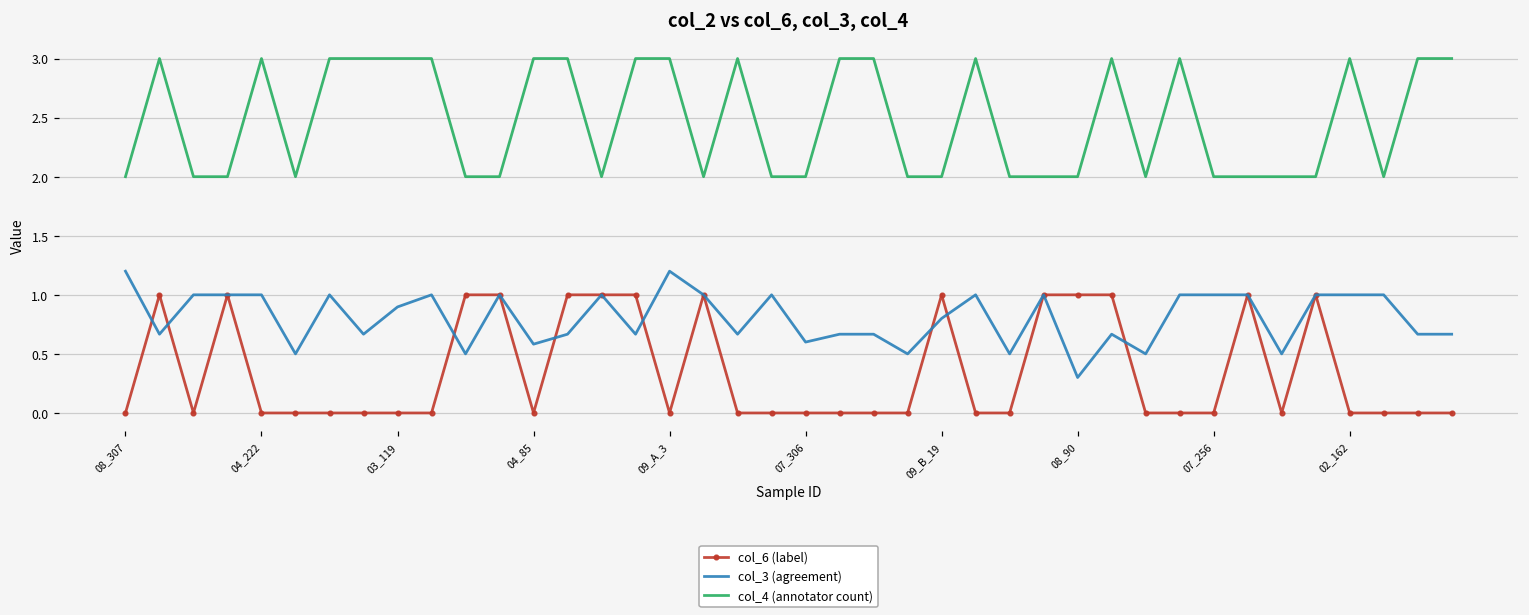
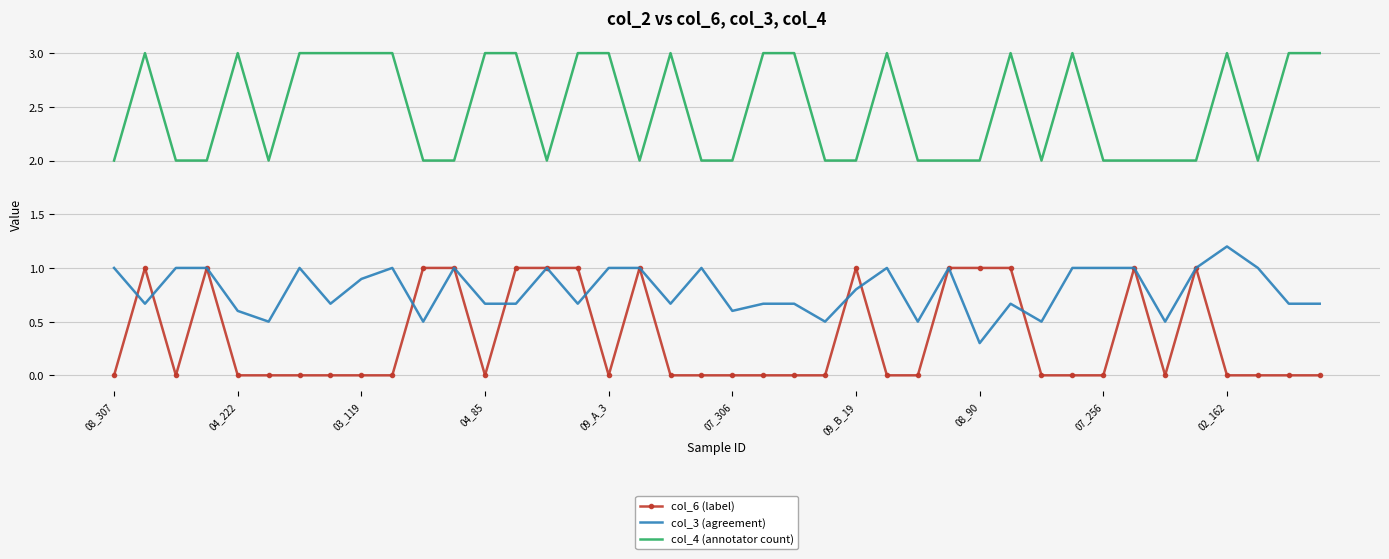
  {
    "col_6 (label)": {
      "08_307": 0.00,
      "04_222": 0.00,
      "03_119": 0.00,
      "04_85": 0.00,
      "09_A_3": 0.00,
      "07_306": 0.00,
      "09_B_19": 1.00,
      "08_90": 1.00,
      "07_256": 0.00,
      "02_162": 0.00
    },
    "col_3 (agreement)": {
-     "08_307": 1.2,
-     "04_222": 1.0,
+     "08_307": 1.0,
+     "04_222": 0.6,
      "03_119": 0.90,
-     "04_85": 0.58,
-     "09_A_3": 1.2,
+     "04_85": 0.67,
+     "09_A_3": 1.0,
      "07_306": 0.60,
      "09_B_19": 0.80,
      "08_90": 0.30,
      "07_256": 1.00,
-     "02_162": 1.0
+     "02_162": 1.2
    },
    "col_4 (annotator count)": {
      "08_307": 2.00,
      "04_222": 3.00,
      "03_119": 3.00,
      "04_85": 3.00,
      "09_A_3": 3.00,
      "07_306": 2.00,
      "09_B_19": 2.00,
      "08_90": 2.00,
      "07_256": 2.00,
      "02_162": 3.00
    }
  }
